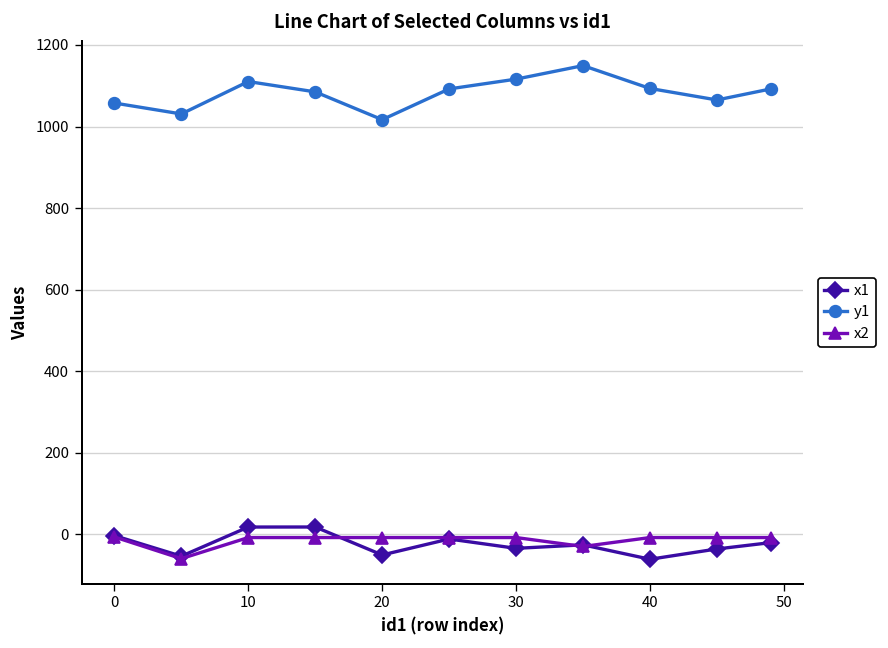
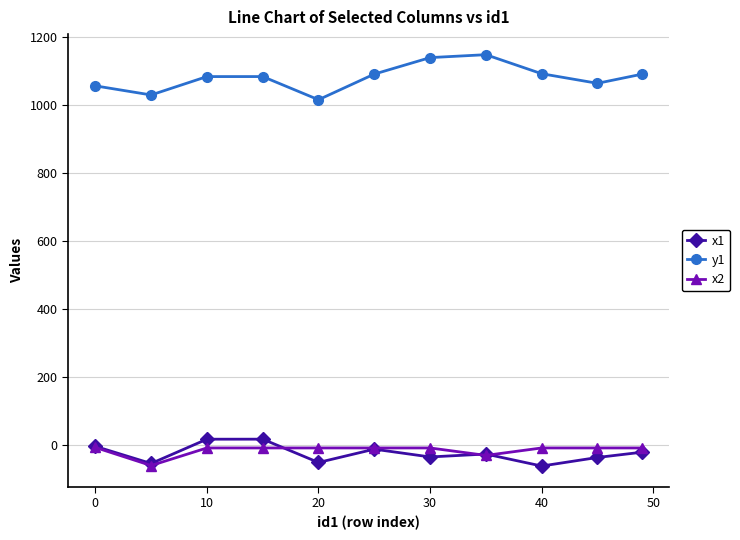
  {
    "y1": {
      "0": 1060,
-     "10": 1110,
+     "10": 1080,
      "20": 1020,
-     "30": 1120,
+     "30": 1140,
      "40": 1090
    }
  }
